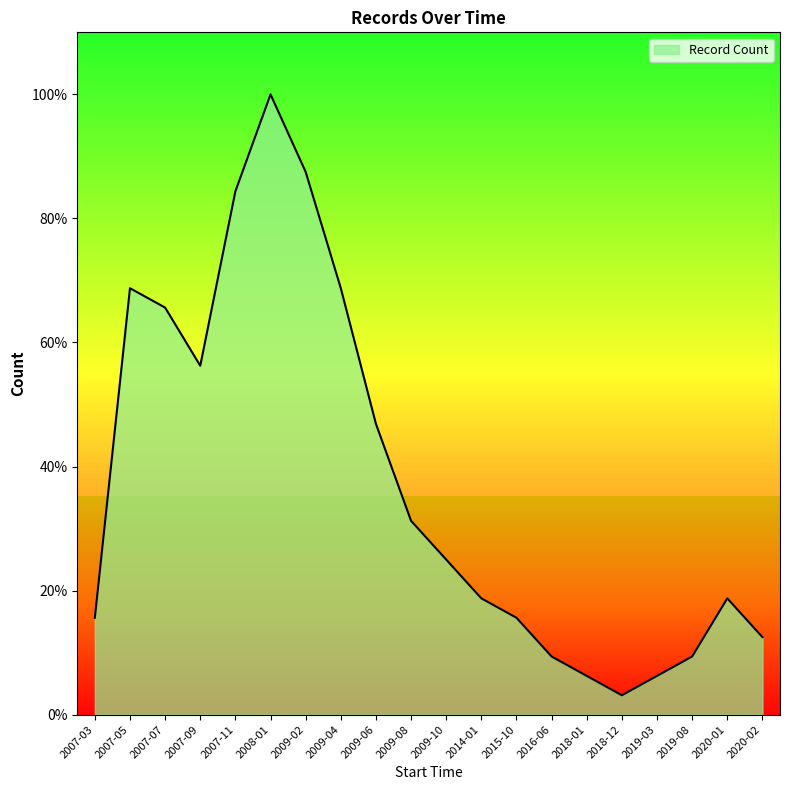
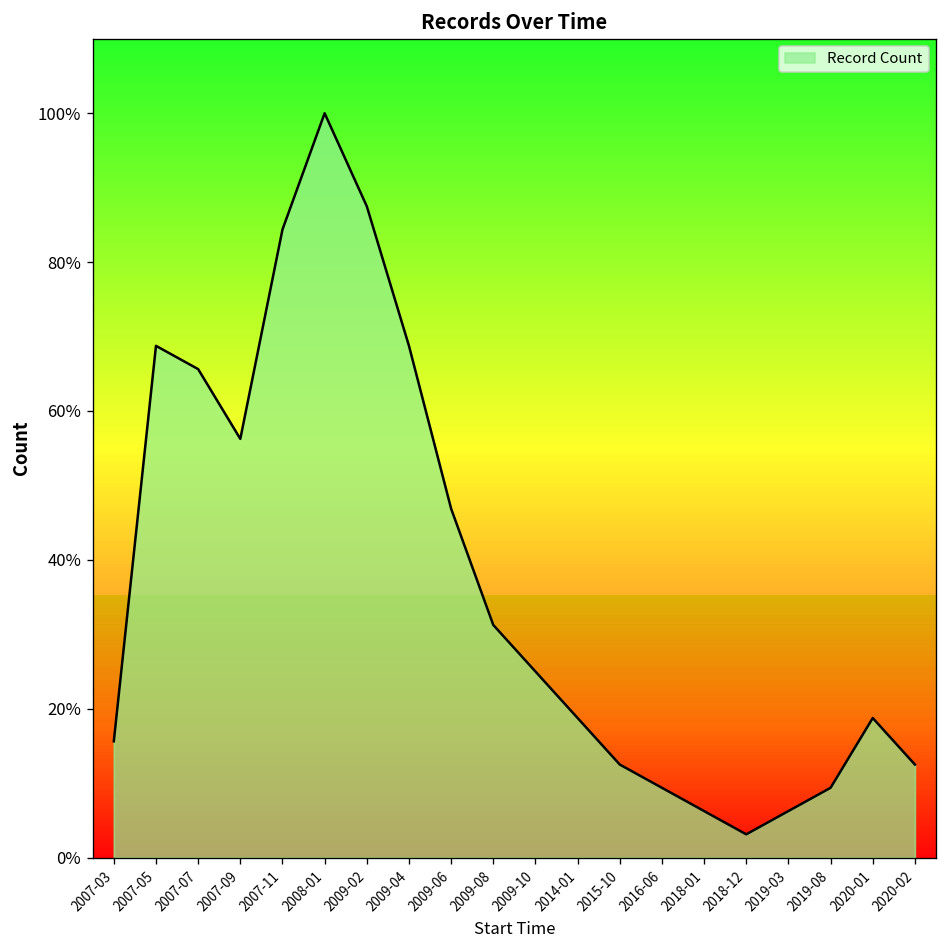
  {
    "2007-03": "16%",
    "2007-05": "69%",
    "2007-07": "66%",
    "2007-09": "56%",
    "2007-11": "84%",
    "2008-01": "100%",
    "2009-02": "88%",
    "2009-04": "69%",
    "2009-06": "47%",
    "2009-08": "31%",
    "2009-10": "25%",
    "2014-01": "19%",
-   "2015-10": "16%",
+   "2015-10": "13%",
    "2016-06": "9%",
    "2018-01": "6%",
    "2018-12": "3%",
    "2019-03": "6%",
    "2019-08": "9%",
    "2020-01": "19%",
    "2020-02": "13%"
  }
